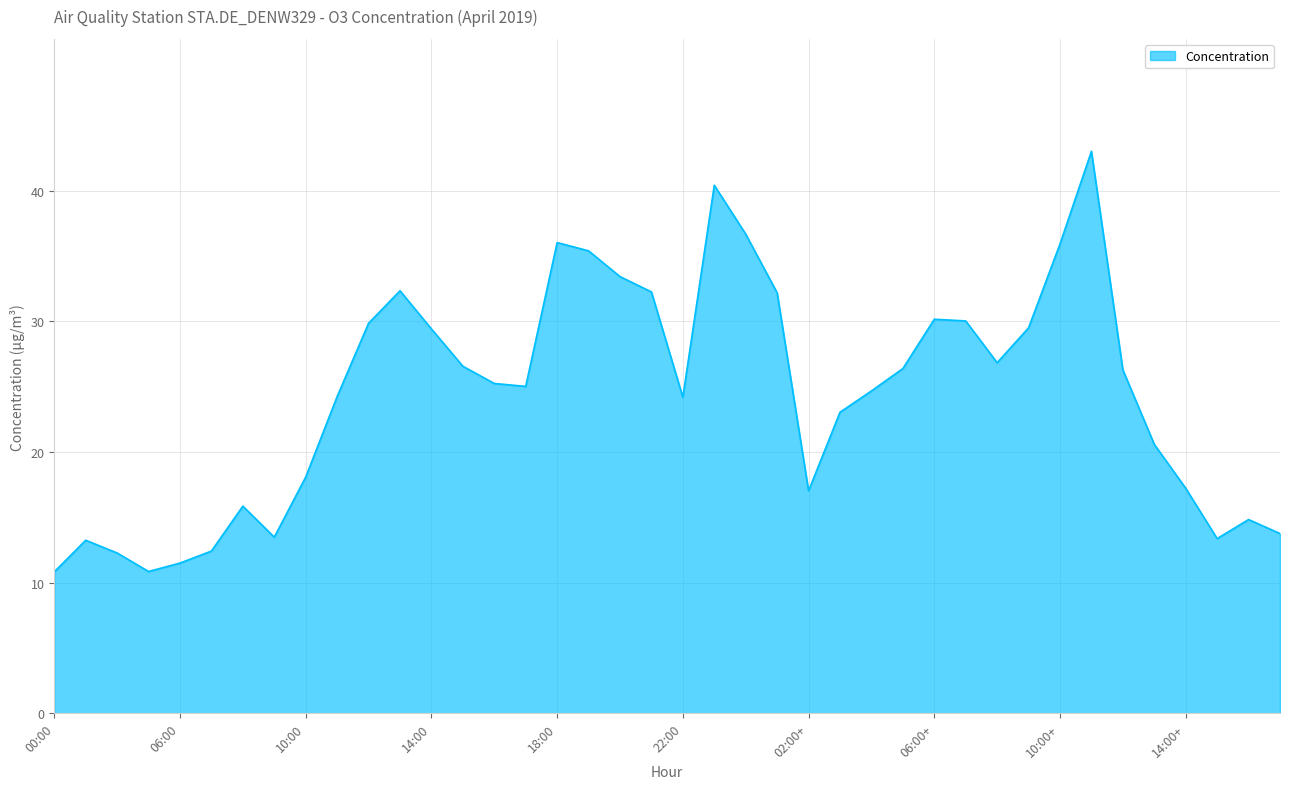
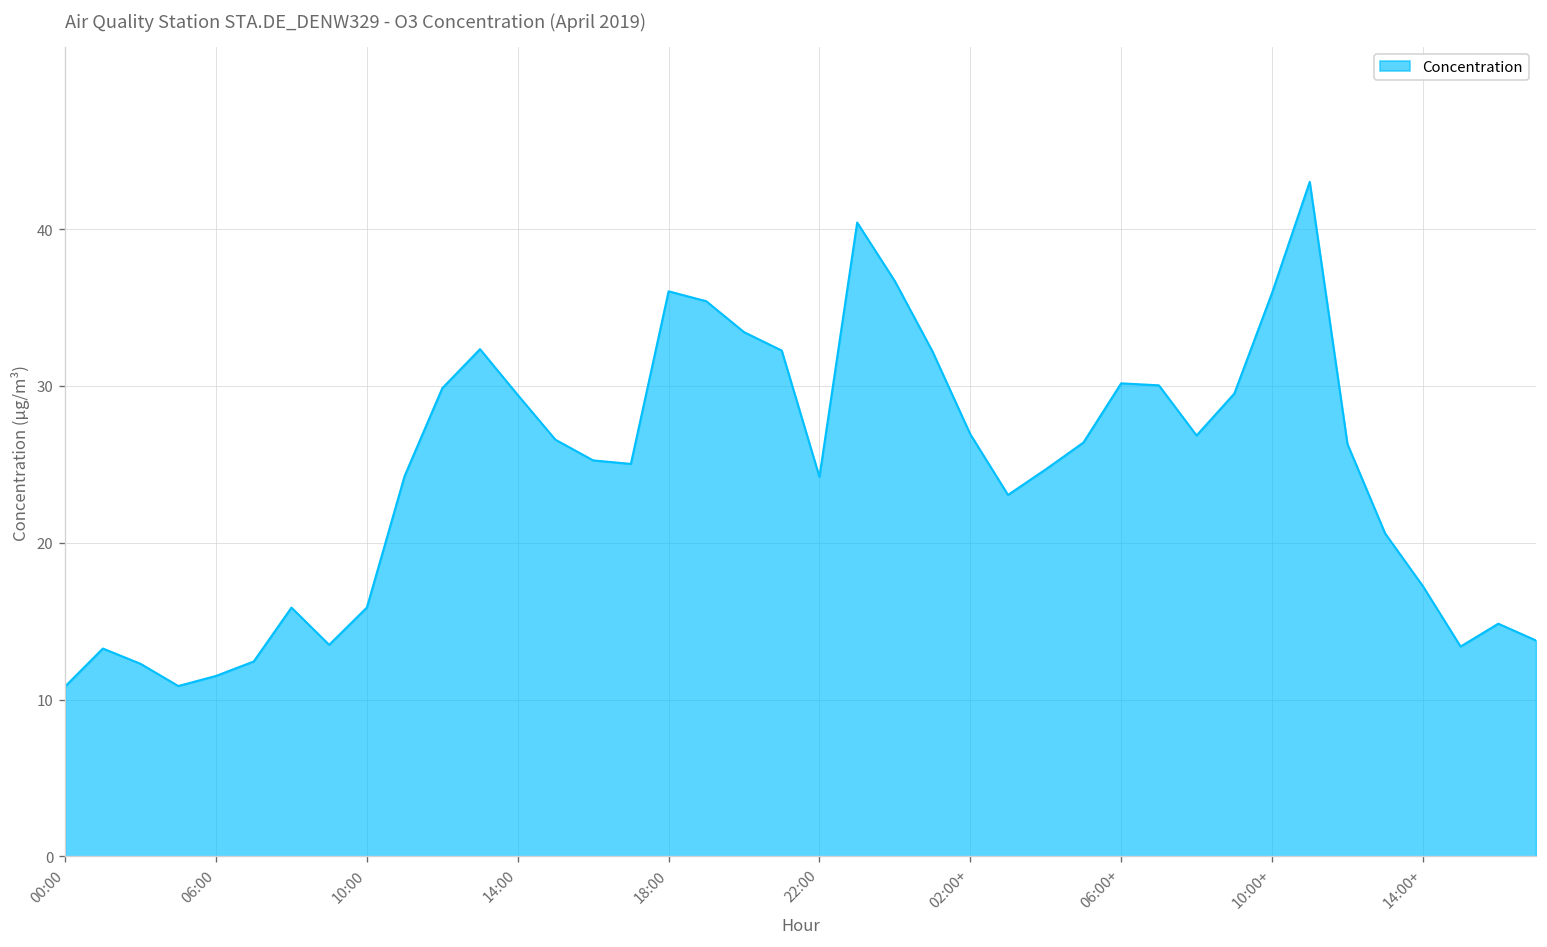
  {
    "00:00": 10.8,
    "06:00": 11.5,
-   "10:00": 18.1,
+   "10:00": 15.9,
    "14:00": 29.4,
    "18:00": 36.0,
    "22:00": 24.2,
-   "02:00+": 17.0,
+   "02:00+": 26.9,
    "06:00+": 30.2,
    "10:00+": 35.9,
    "14:00+": 17.2
  }
